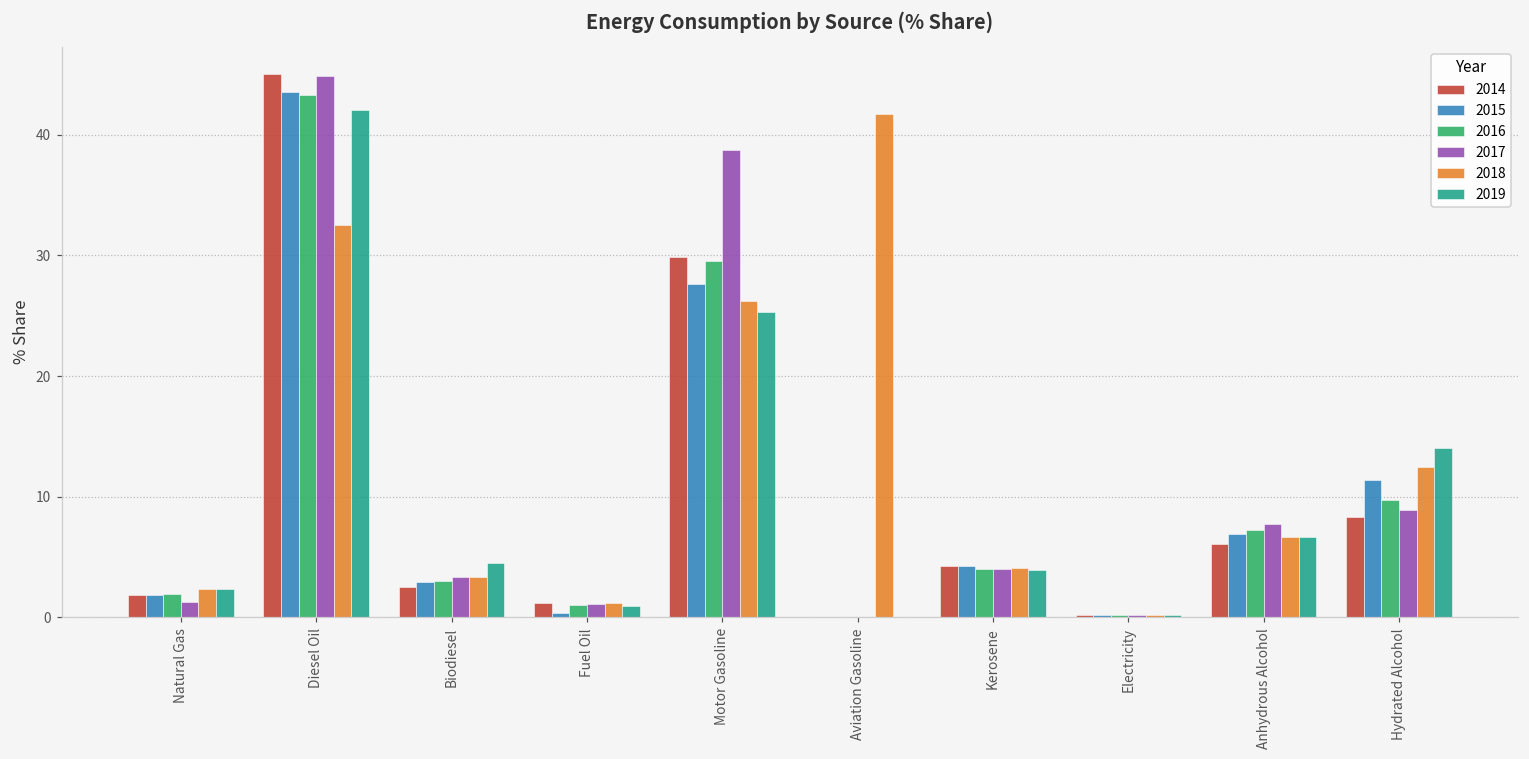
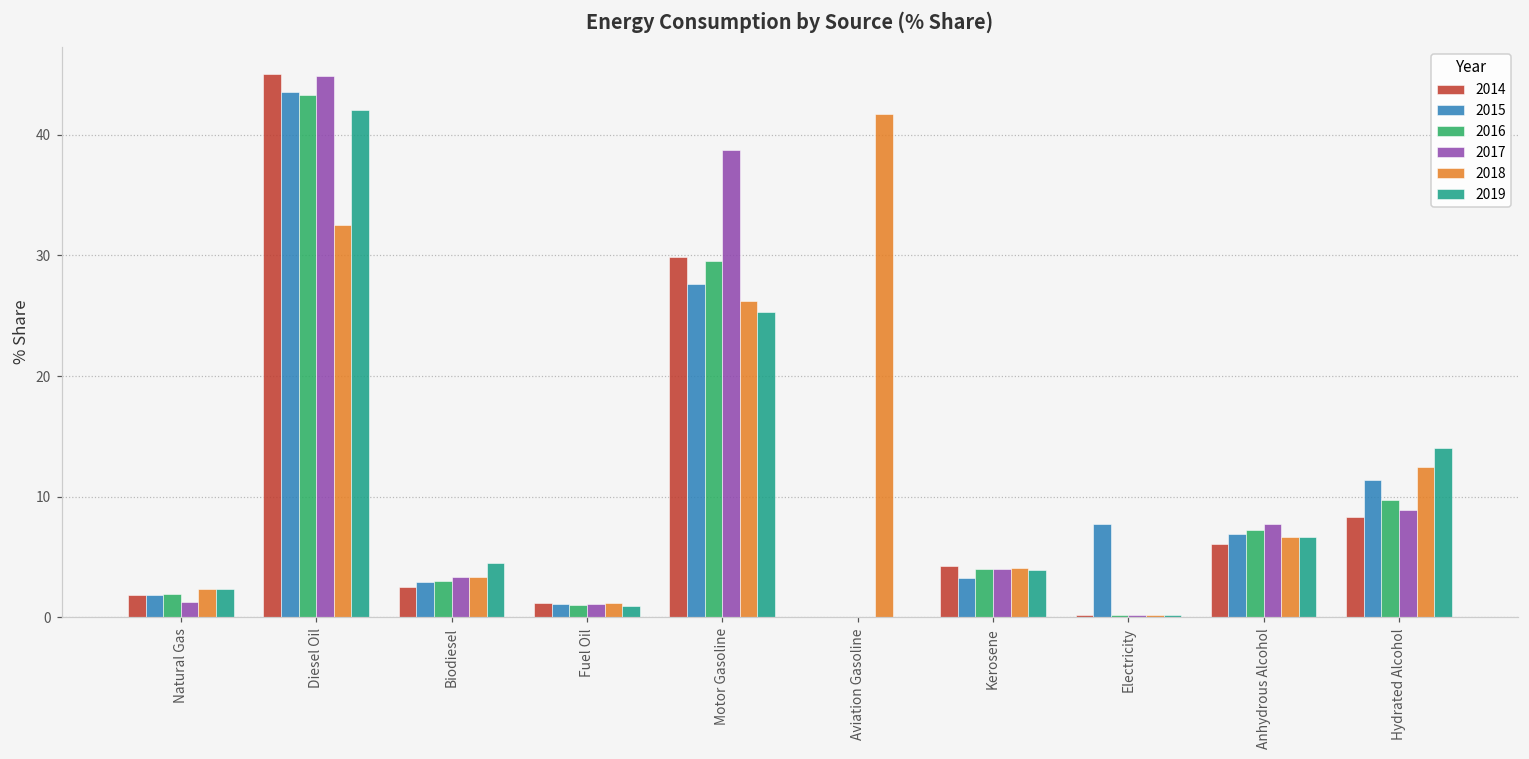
  {
    "2014": {
      "Natural Gas": 1.9,
      "Diesel Oil": 45.0,
      "Biodiesel": 2.5,
      "Fuel Oil": 1.2,
      "Motor Gasoline": 29.9,
      "Kerosene": 4.2,
      "Anhydrous Alcohol": 6.1,
      "Hydrated Alcohol": 8.3
    },
    "2015": {
      "Natural Gas": 1.8,
      "Diesel Oil": 43.6,
      "Biodiesel": 3.0,
-     "Fuel Oil": 0.4,
+     "Fuel Oil": 1.1,
      "Motor Gasoline": 27.6,
-     "Kerosene": 4.3,
-     "Electricity": 0.2,
+     "Kerosene": 3.3,
+     "Electricity": 7.8,
      "Anhydrous Alcohol": 6.9,
      "Hydrated Alcohol": 11.4
    },
    "2017": {
      "Natural Gas": 1.3,
      "Diesel Oil": 44.8,
      "Biodiesel": 3.3,
      "Fuel Oil": 1.1,
      "Motor Gasoline": 38.7,
      "Kerosene": 4.0,
      "Anhydrous Alcohol": 7.8,
      "Hydrated Alcohol": 8.9
    },
    "2018": {
      "Natural Gas": 2.4,
      "Diesel Oil": 32.5,
      "Biodiesel": 3.3,
      "Fuel Oil": 1.2,
      "Motor Gasoline": 26.2,
      "Aviation Gasoline": 41.7,
      "Kerosene": 4.1,
      "Anhydrous Alcohol": 6.6,
      "Hydrated Alcohol": 12.5
    }
  }
